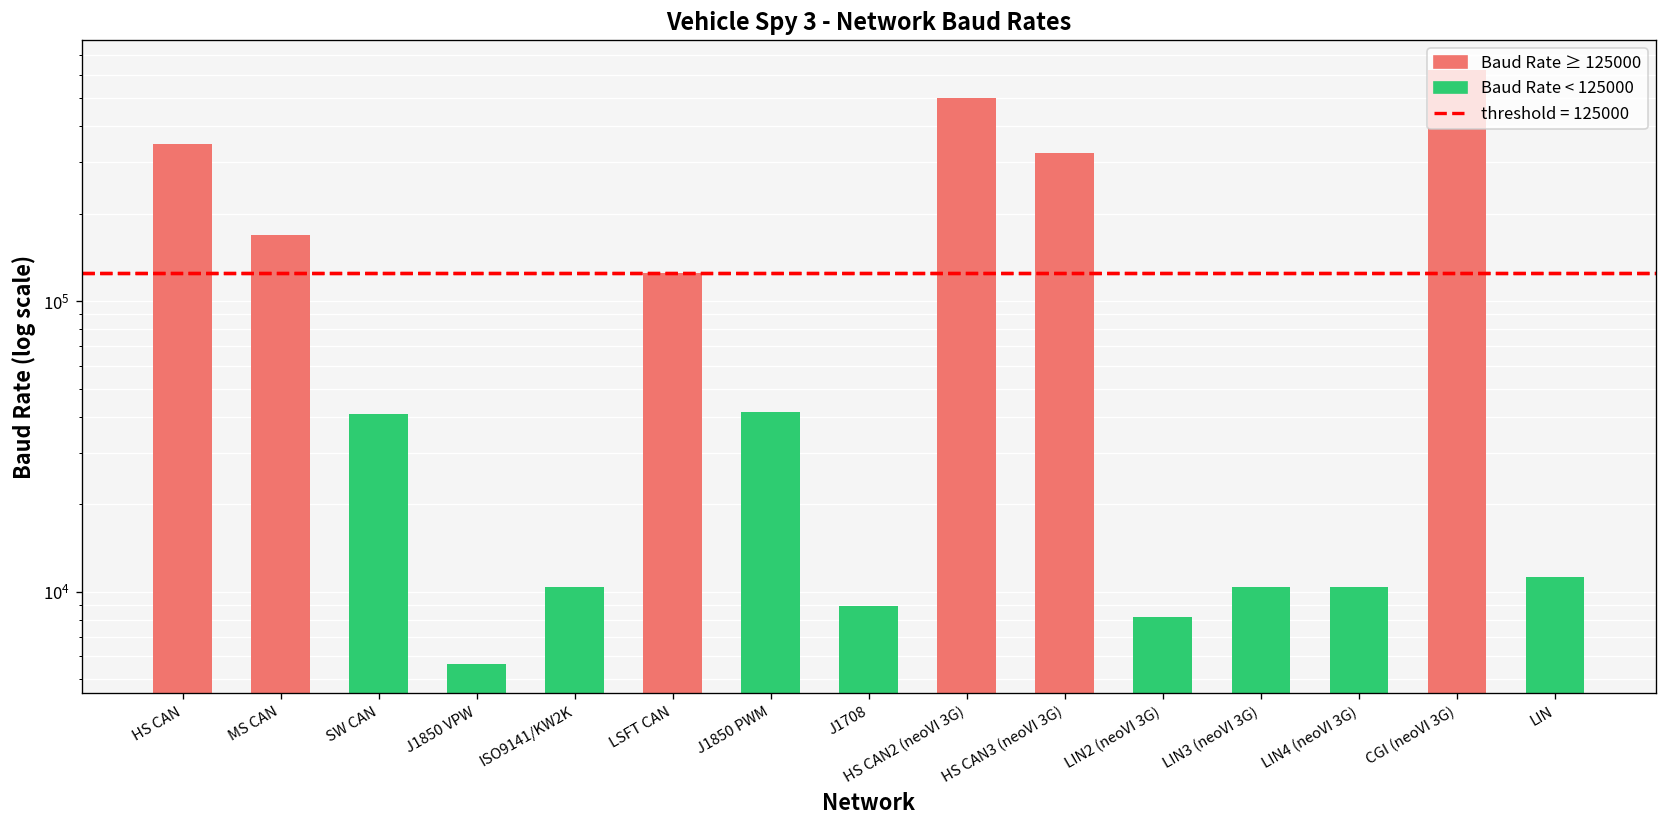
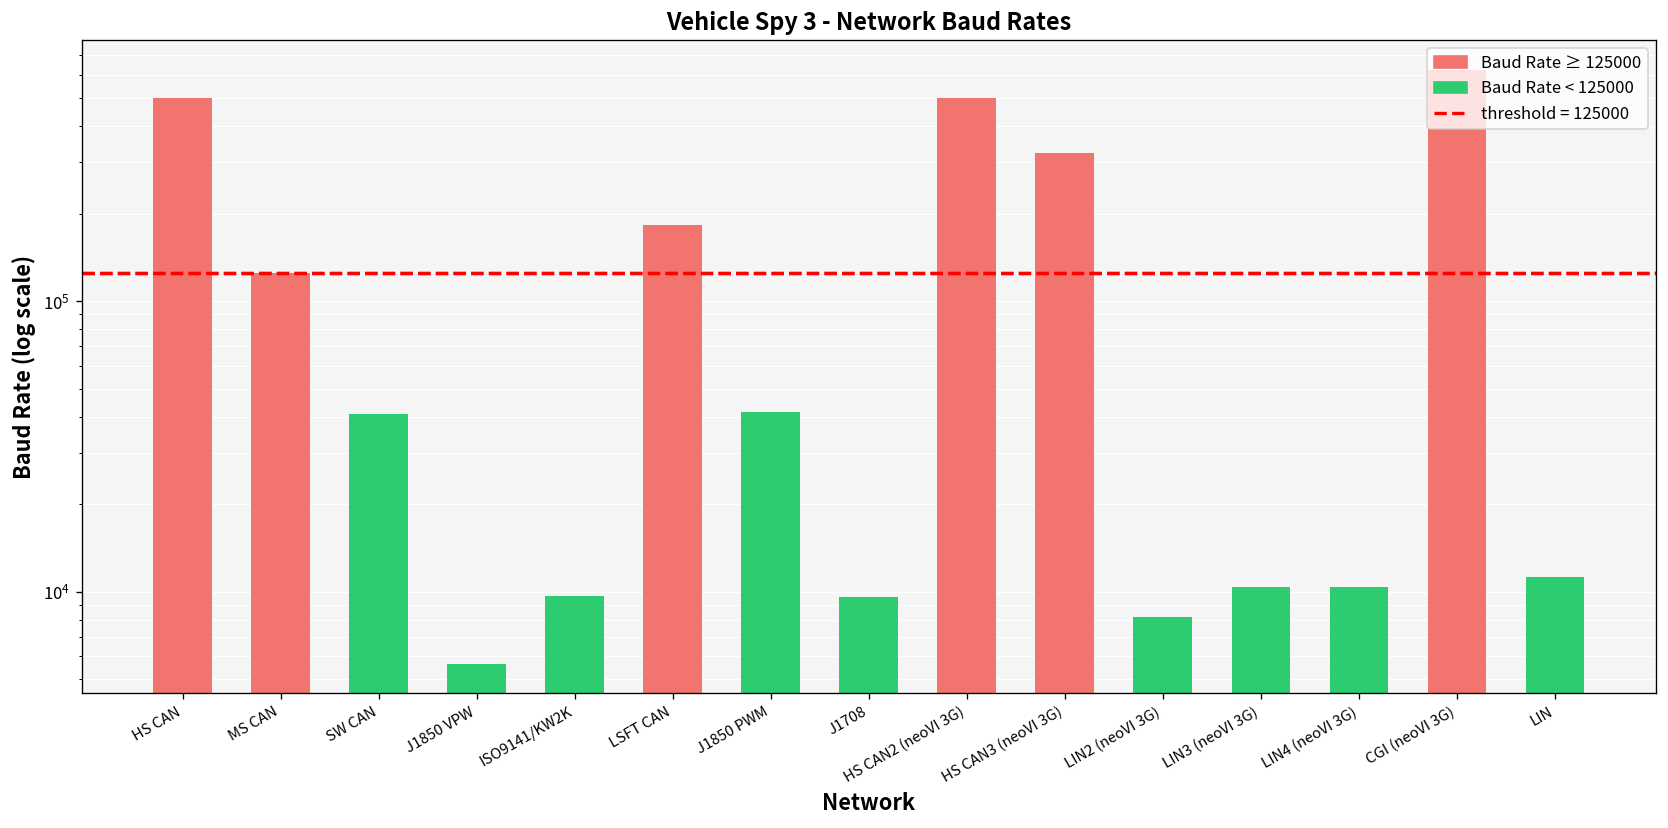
  {
-   "HS CAN": 350000,
-   "MS CAN": 170000,
+   "HS CAN": 500000,
+   "MS CAN": 130000,
    "SW CAN": 41000,
    "J1850 VPW": 5700,
-   "ISO9141/KW2K": 10400,
-   "LSFT CAN": 130000,
+   "ISO9141/KW2K": 9700,
+   "LSFT CAN": 180000,
    "J1850 PWM": 42000,
-   "J1708": 8900,
+   "J1708": 9600,
    "HS CAN2 (neoVI 3G)": 500000,
    "HS CAN3 (neoVI 3G)": 320000,
    "LIN2 (neoVI 3G)": 8200,
    "LIN3 (neoVI 3G)": 10400,
    "LIN4 (neoVI 3G)": 10400,
    "LIN": 11000
  }
